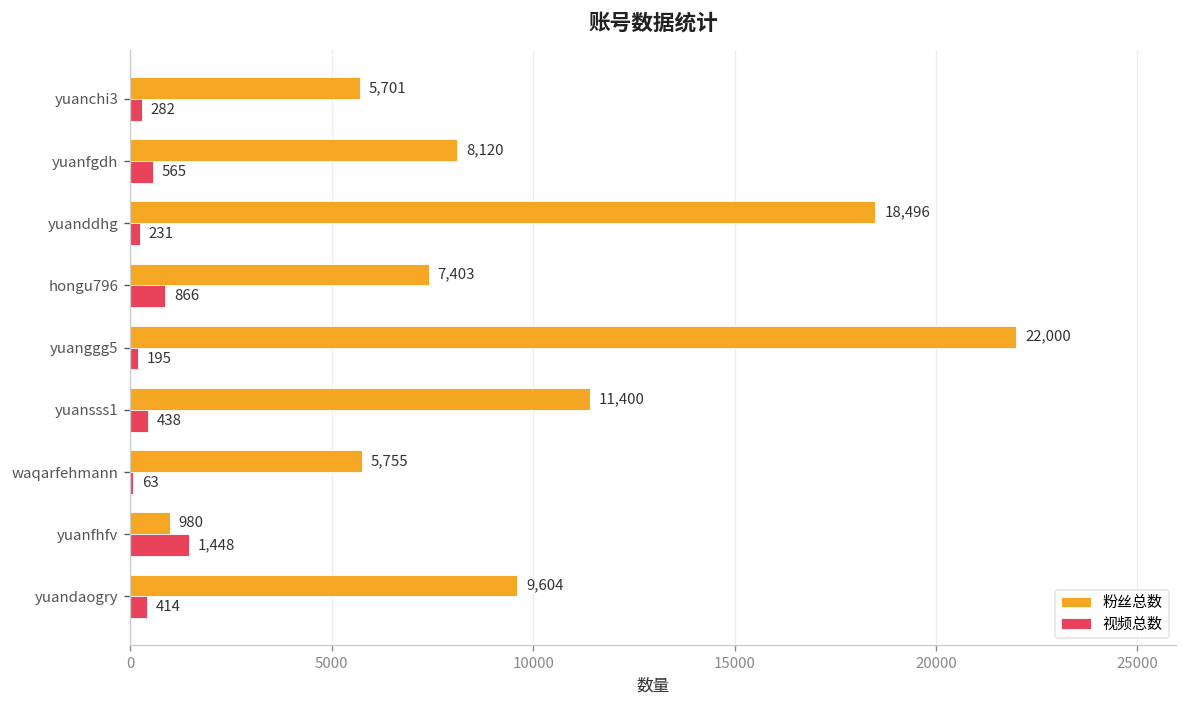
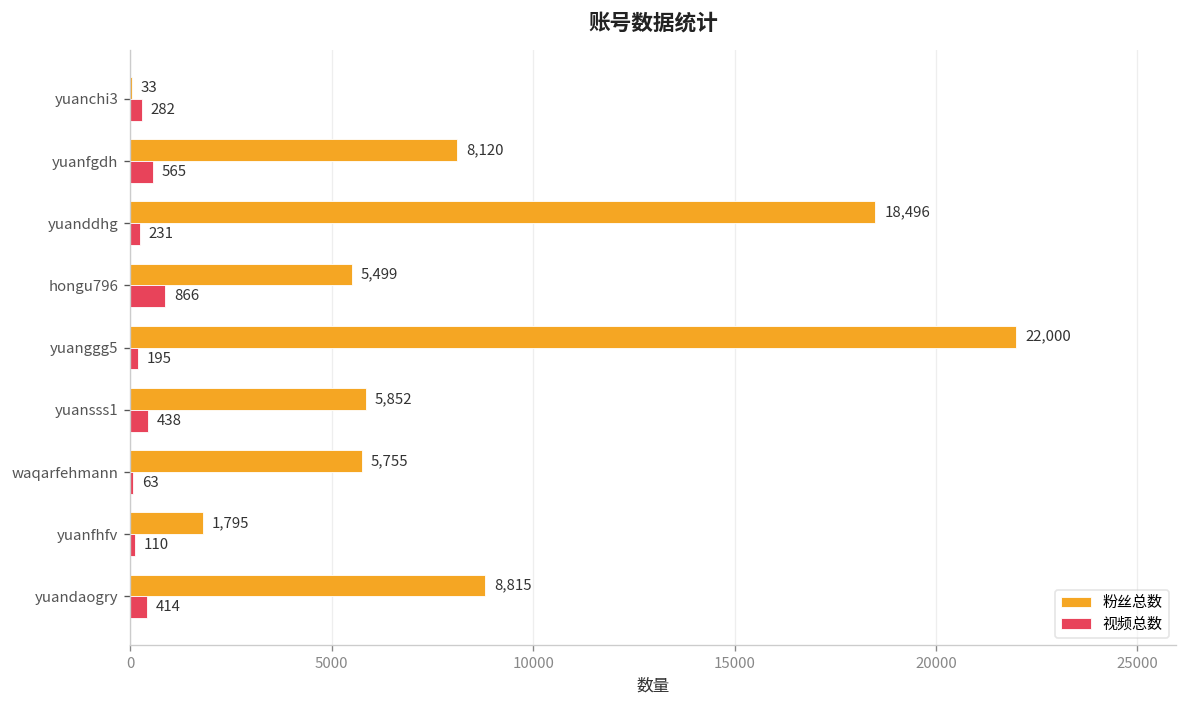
  {
    "粉丝总数": {
-     "yuanchi3": "5,701",
+     "yuanchi3": "33",
      "yuanfgdh": "8,120",
      "yuanddhg": "18,496",
-     "hongu796": "7,403",
+     "hongu796": "5,499",
      "yuanggg5": "22,000",
-     "yuansss1": "11,400",
+     "yuansss1": "5,852",
      "waqarfehmann": "5,755",
-     "yuanfhfv": "980",
-     "yuandaogry": "9,604"
+     "yuanfhfv": "1,795",
+     "yuandaogry": "8,815"
    },
    "视频总数": {
      "yuanchi3": "282",
      "yuanfgdh": "565",
      "yuanddhg": "231",
      "hongu796": "866",
      "yuanggg5": "195",
      "yuansss1": "438",
      "waqarfehmann": "63",
-     "yuanfhfv": "1,448",
+     "yuanfhfv": "110",
      "yuandaogry": "414"
    }
  }
